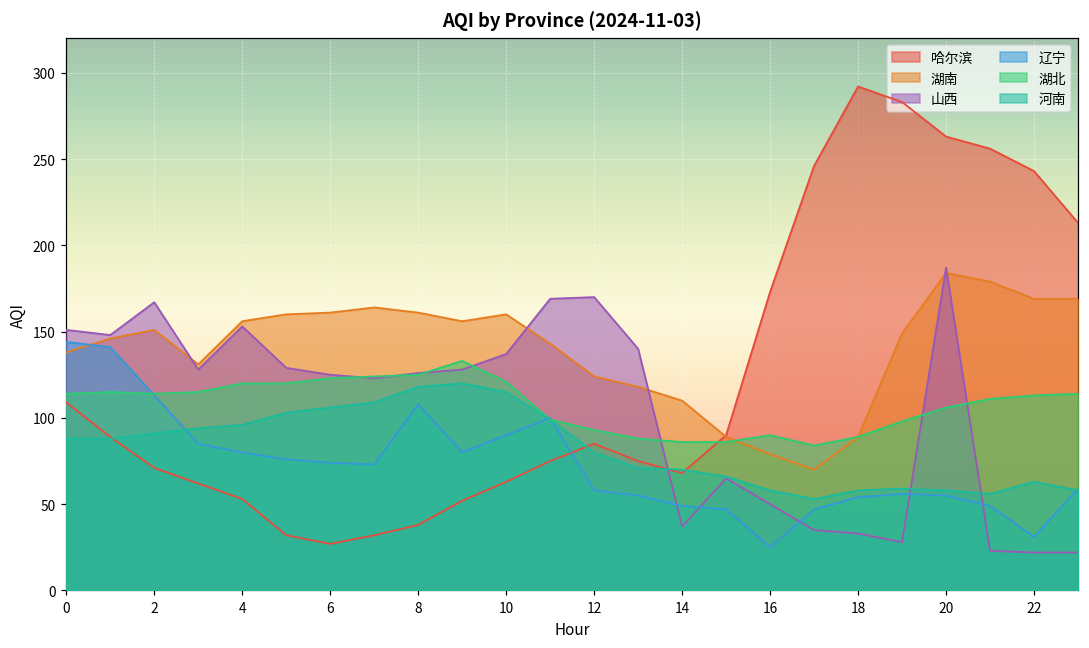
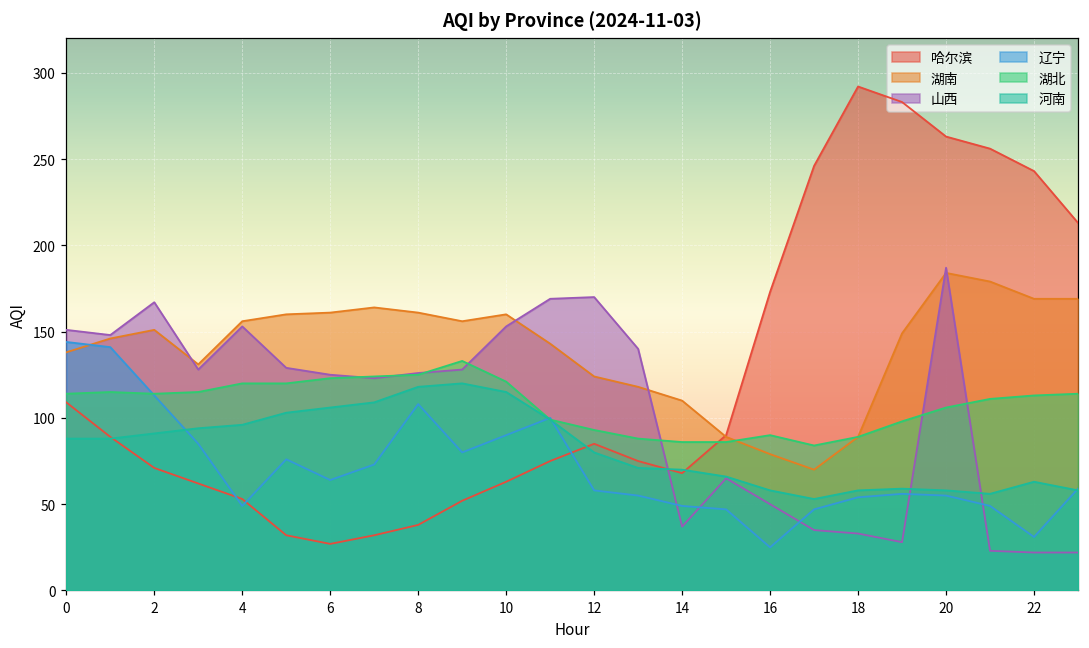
  {
    "山西": {
      "0": 151,
      "2": 167,
      "4": 153,
      "6": 125,
-     "10": 137,
+     "10": 153,
      "12": 170,
      "14": 37,
      "16": 50,
      "18": 33,
      "20": 187,
      "22": 22
    },
    "辽宁": {
      "0": 144,
-     "4": 80,
-     "6": 74,
+     "4": 49,
+     "6": 64,
      "8": 108,
      "10": 90,
      "12": 58,
      "14": 49,
      "16": 25,
      "18": 54,
      "20": 55,
      "22": 31
    }
  }
